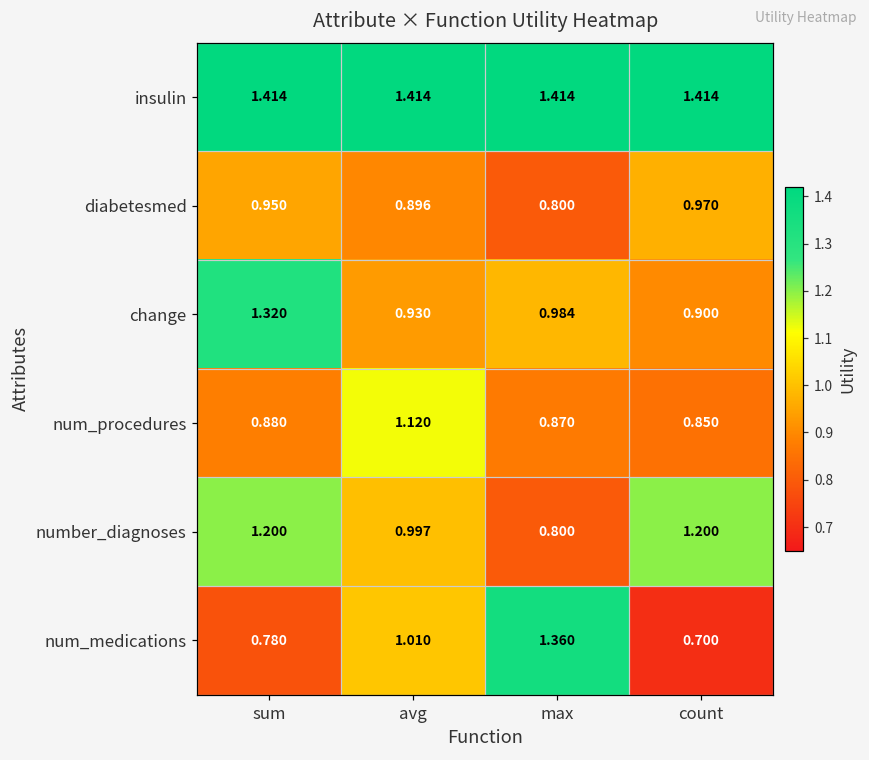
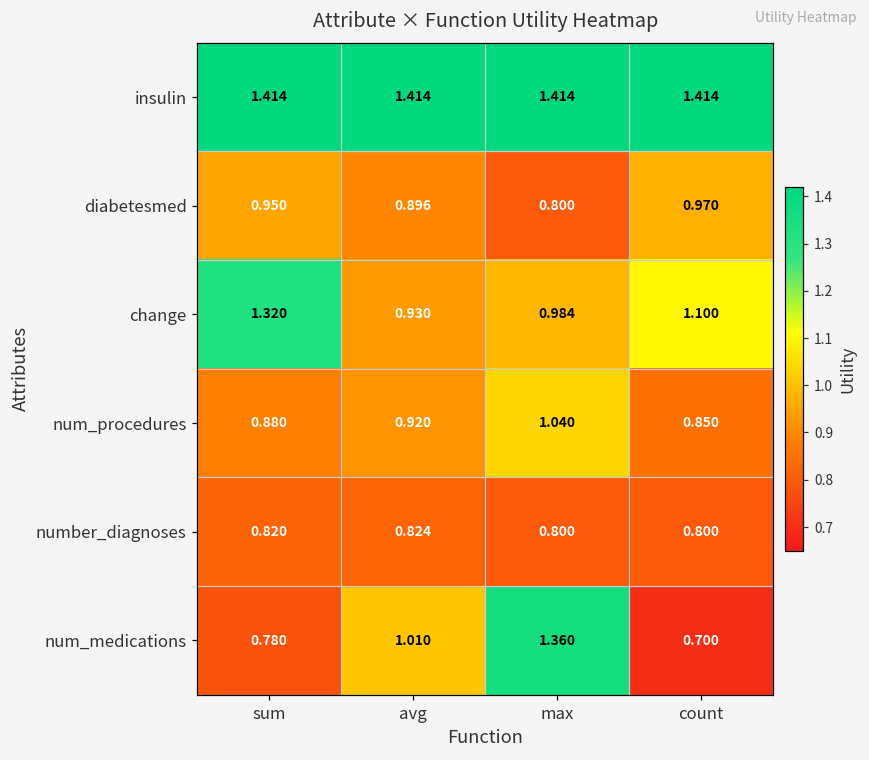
  {
    "insulin": {
      "sum": 1.414,
      "avg": 1.414,
      "max": 1.414,
      "count": 1.414
    },
    "diabetesmed": {
      "sum": 0.950,
      "avg": 0.896,
      "max": 0.800,
      "count": 0.970
    },
    "change": {
      "sum": 1.320,
      "avg": 0.930,
      "max": 0.984,
-     "count": 0.900
+     "count": 1.100
    },
    "num_procedures": {
      "sum": 0.880,
-     "avg": 1.120,
-     "max": 0.870,
+     "avg": 0.920,
+     "max": 1.040,
      "count": 0.850
    },
    "number_diagnoses": {
-     "sum": 1.200,
-     "avg": 0.997,
+     "sum": 0.820,
+     "avg": 0.824,
      "max": 0.800,
-     "count": 1.200
+     "count": 0.800
    },
    "num_medications": {
      "sum": 0.780,
      "avg": 1.010,
      "max": 1.360,
      "count": 0.700
    }
  }
